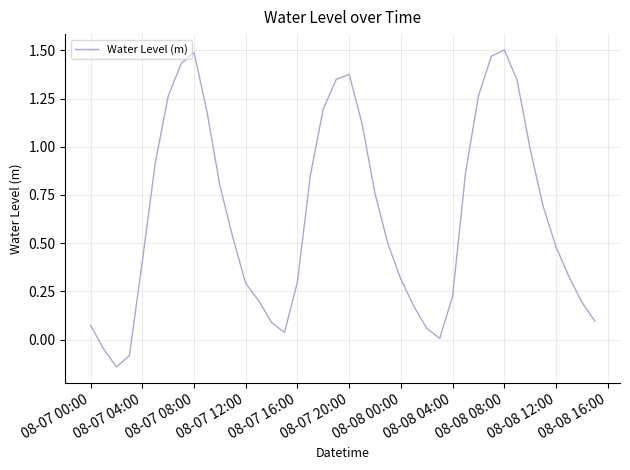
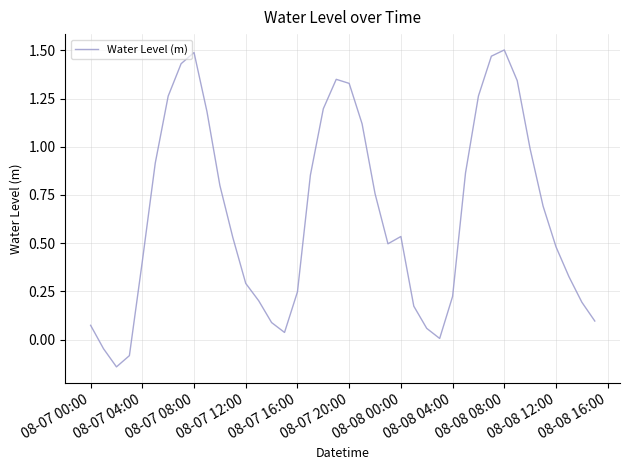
  {
    "08-07 00:00": 0.07,
    "08-07 04:00": 0.41,
    "08-07 08:00": 1.49,
    "08-07 12:00": 0.29,
-   "08-07 16:00": 0.30,
-   "08-07 20:00": 1.38,
-   "08-08 00:00": 0.31,
+   "08-07 16:00": 0.25,
+   "08-07 20:00": 1.33,
+   "08-08 00:00": 0.53,
    "08-08 04:00": 0.22,
    "08-08 08:00": 1.50,
    "08-08 12:00": 0.48
  }
